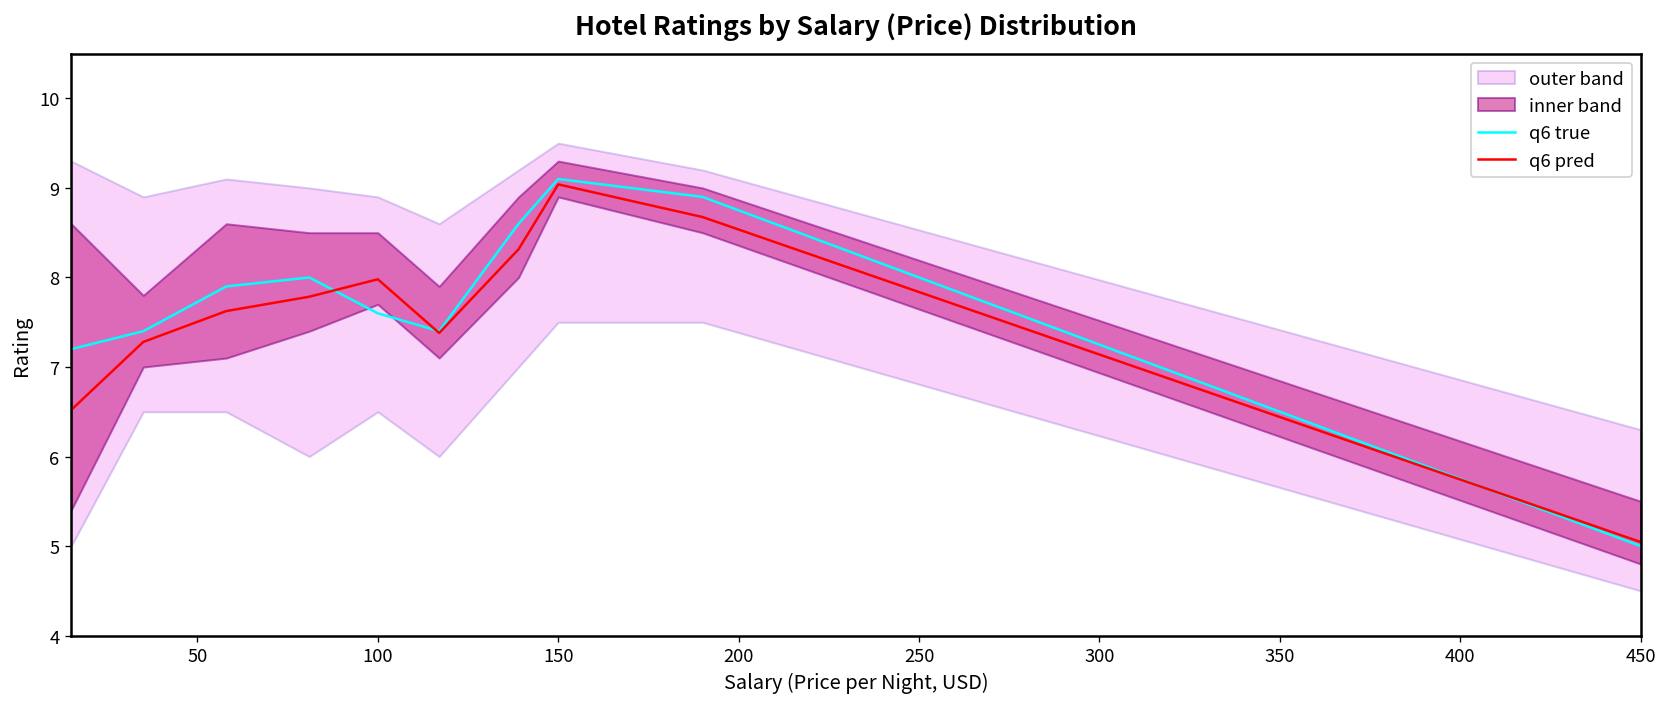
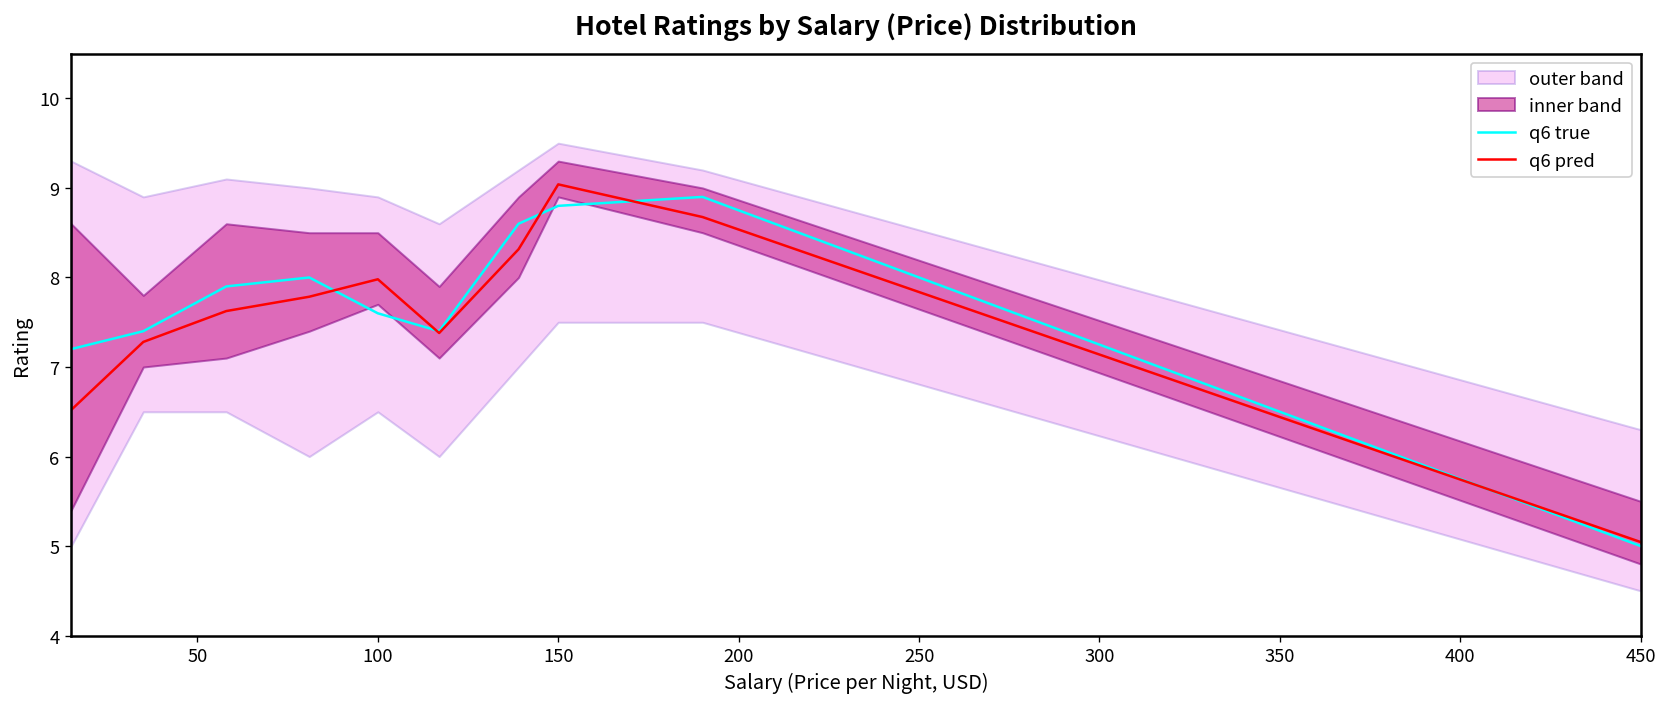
  {
    "q6 true": {
      "100": 7.6,
-     "150": 9.1,
+     "150": 8.8,
      "450": 5.0
    },
    "q6 pred": {
      "100": 8.0,
      "150": 9.0,
      "450": 5.0
    }
  }
